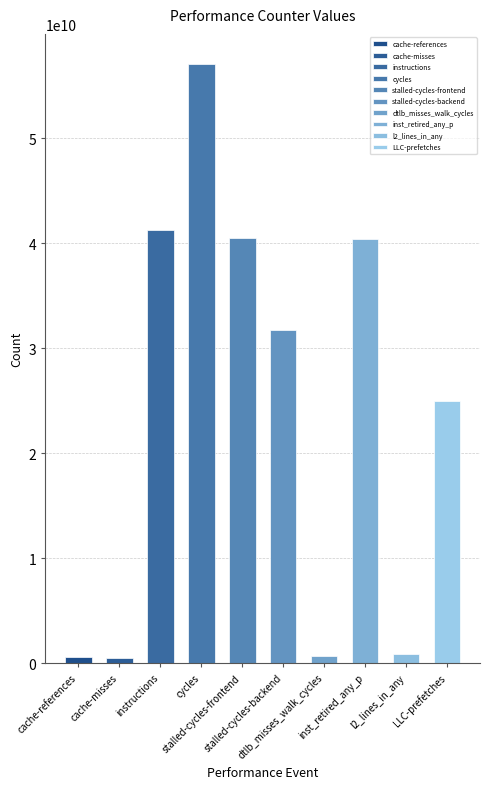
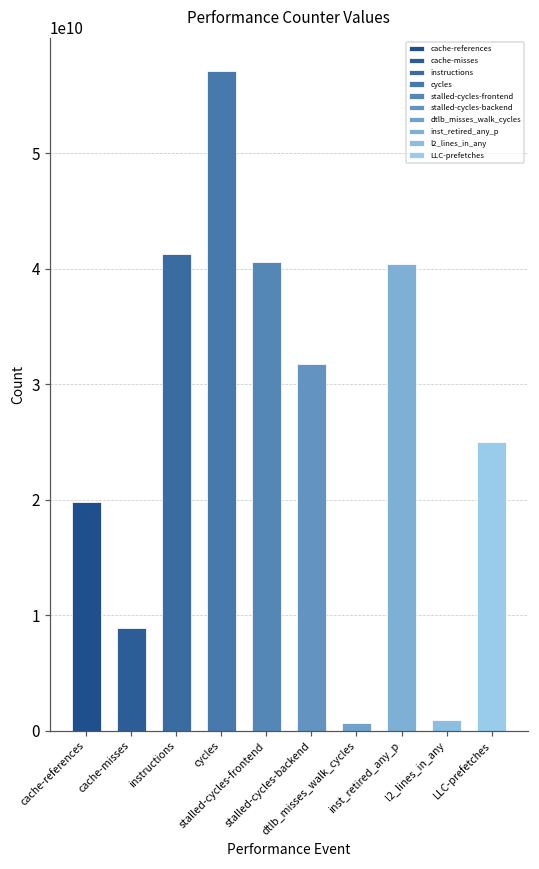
  {
-   "cache-references": 600000000,
-   "cache-misses": 500000000,
+   "cache-references": 19800000000,
+   "cache-misses": 8900000000,
    "instructions": 41200000000,
    "cycles": 57100000000,
    "stalled-cycles-frontend": 40500000000,
    "stalled-cycles-backend": 31800000000,
    "dtlb_misses_walk_cycles": 700000000,
    "inst_retired_any_p": 40400000000,
    "l2_lines_in_any": 900000000,
    "LLC-prefetches": 25000000000
  }
